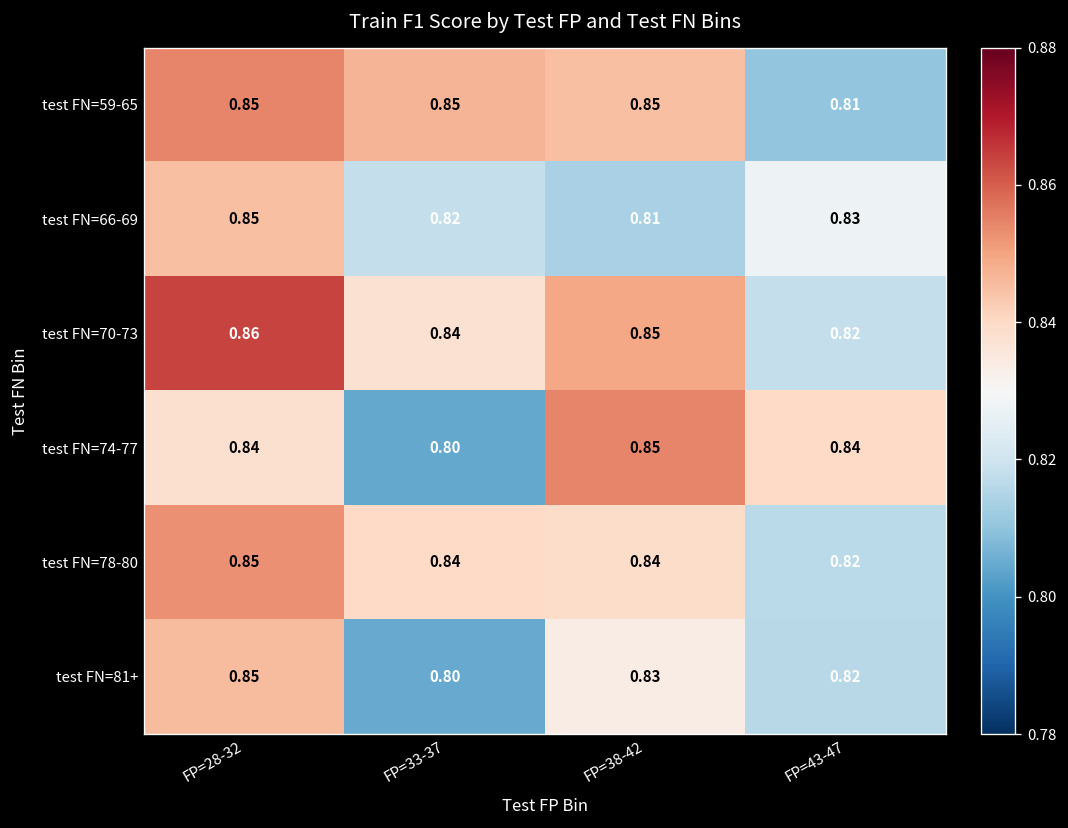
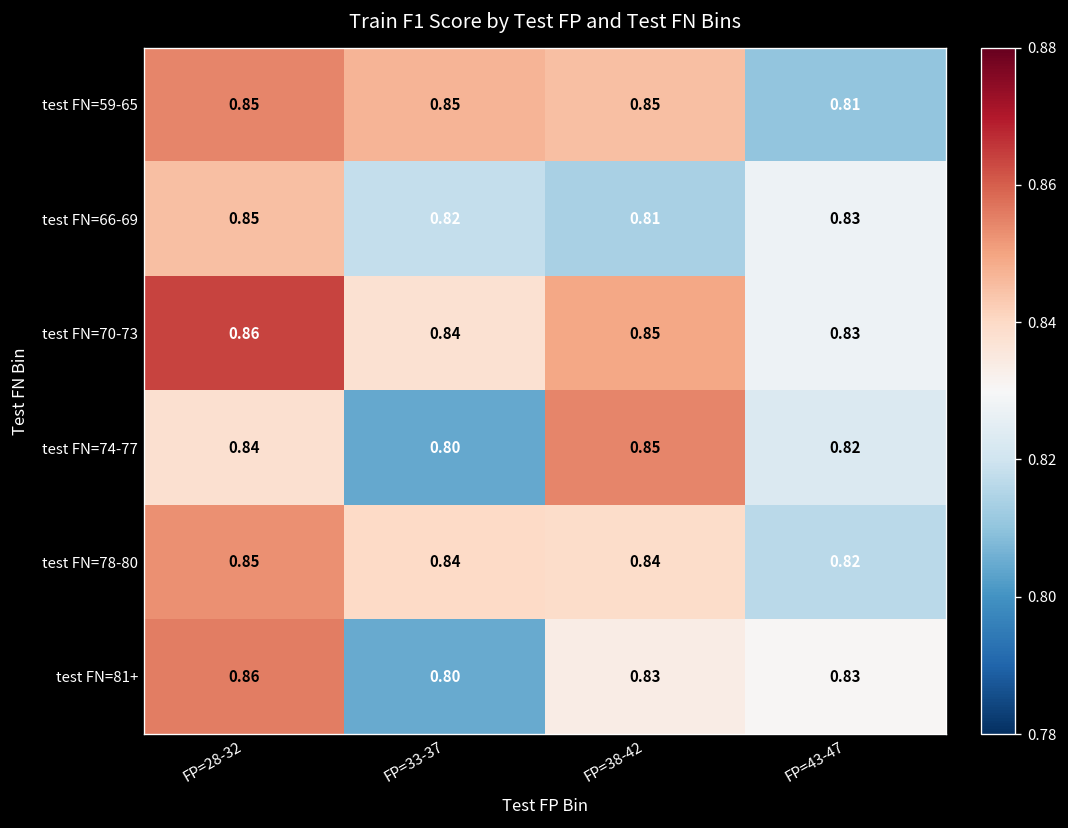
  {
    "test FN=59-65": {
      "FP=28-32": 0.85,
      "FP=33-37": 0.85,
      "FP=38-42": 0.85,
      "FP=43-47": 0.81
    },
    "test FN=66-69": {
      "FP=28-32": 0.85,
      "FP=33-37": 0.82,
      "FP=38-42": 0.81,
      "FP=43-47": 0.83
    },
    "test FN=70-73": {
      "FP=28-32": 0.86,
      "FP=33-37": 0.84,
      "FP=38-42": 0.85,
-     "FP=43-47": 0.82
+     "FP=43-47": 0.83
    },
    "test FN=74-77": {
      "FP=28-32": 0.84,
      "FP=33-37": 0.80,
      "FP=38-42": 0.85,
-     "FP=43-47": 0.84
+     "FP=43-47": 0.82
    },
    "test FN=78-80": {
      "FP=28-32": 0.85,
      "FP=33-37": 0.84,
      "FP=38-42": 0.84,
      "FP=43-47": 0.82
    },
    "test FN=81+": {
-     "FP=28-32": 0.85,
+     "FP=28-32": 0.86,
      "FP=33-37": 0.80,
      "FP=38-42": 0.83,
-     "FP=43-47": 0.82
+     "FP=43-47": 0.83
    }
  }
